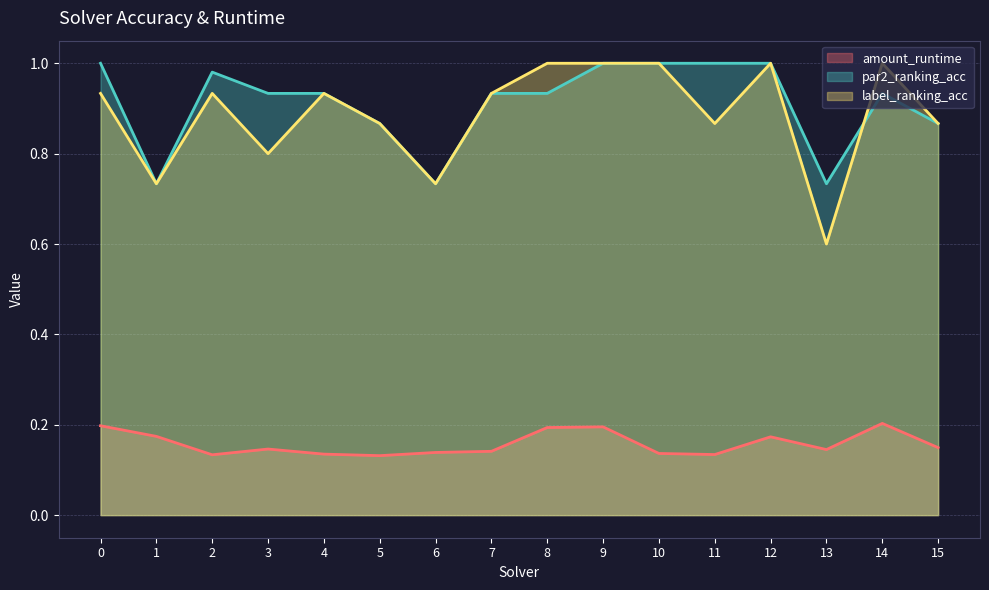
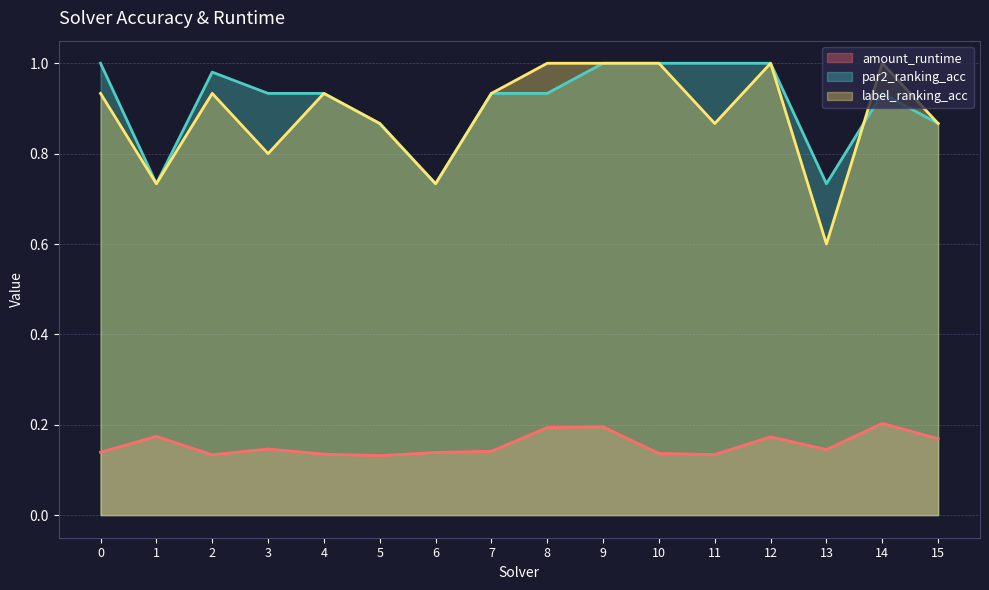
  {
    "amount_runtime": {
-     "0": 0.20,
+     "0": 0.14,
      "1": 0.17,
      "2": 0.13,
      "3": 0.15,
      "4": 0.14,
      "5": 0.13,
      "6": 0.14,
      "7": 0.14,
      "8": 0.19,
      "9": 0.20,
      "10": 0.14,
      "11": 0.13,
      "12": 0.17,
      "13": 0.15,
      "14": 0.20,
-     "15": 0.15
+     "15": 0.17
    },
    "par2_ranking_acc": {
      "0": 1.00,
      "2": 0.98,
      "3": 0.93,
      "8": 0.93,
      "11": 1.00,
      "13": 0.73
    },
    "label_ranking_acc": {
      "0": 0.93,
      "2": 0.93,
      "3": 0.80,
      "8": 1.00,
      "11": 0.87,
      "13": 0.60
    }
  }
